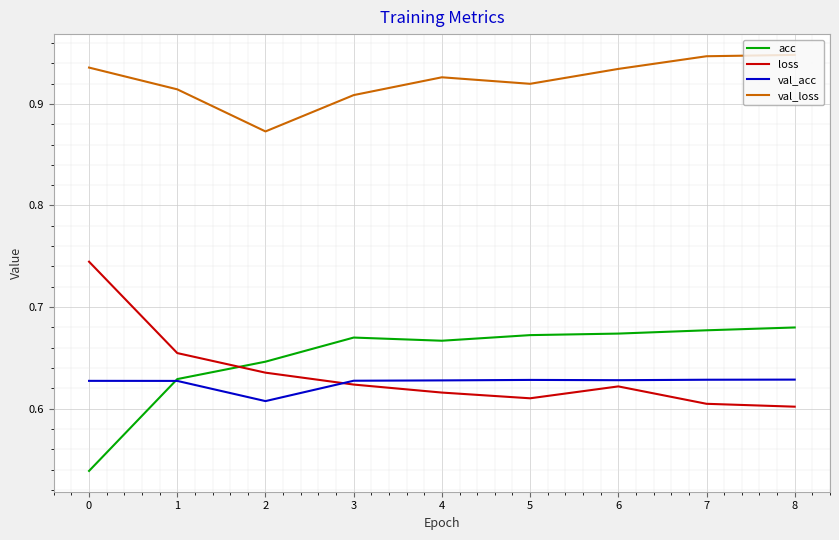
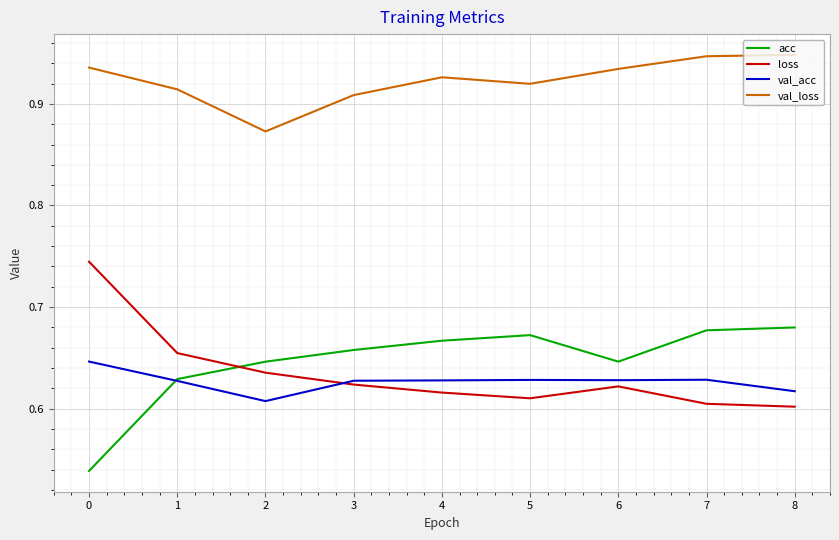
  {
    "acc": {
      "0": 0.539,
      "2": 0.646,
-     "3": 0.670,
+     "3": 0.658,
      "4": 0.667,
      "5": 0.672,
-     "6": 0.674,
+     "6": 0.646,
      "7": 0.677,
      "8": 0.680
    },
    "loss": {
      "0": 0.745,
      "1": 0.655,
      "2": 0.636,
      "3": 0.624,
      "4": 0.616,
      "5": 0.610,
      "6": 0.622,
      "7": 0.605,
      "8": 0.602
    },
    "val_acc": {
-     "0": 0.627,
+     "0": 0.646,
      "2": 0.608,
      "3": 0.628,
      "4": 0.628,
      "5": 0.628,
      "6": 0.628,
      "7": 0.629,
-     "8": 0.629
+     "8": 0.617
    },
    "val_loss": {
      "0": 0.936,
      "1": 0.914,
      "2": 0.873,
      "3": 0.909,
      "4": 0.926,
      "5": 0.920,
      "6": 0.934,
      "7": 0.947
    }
  }
